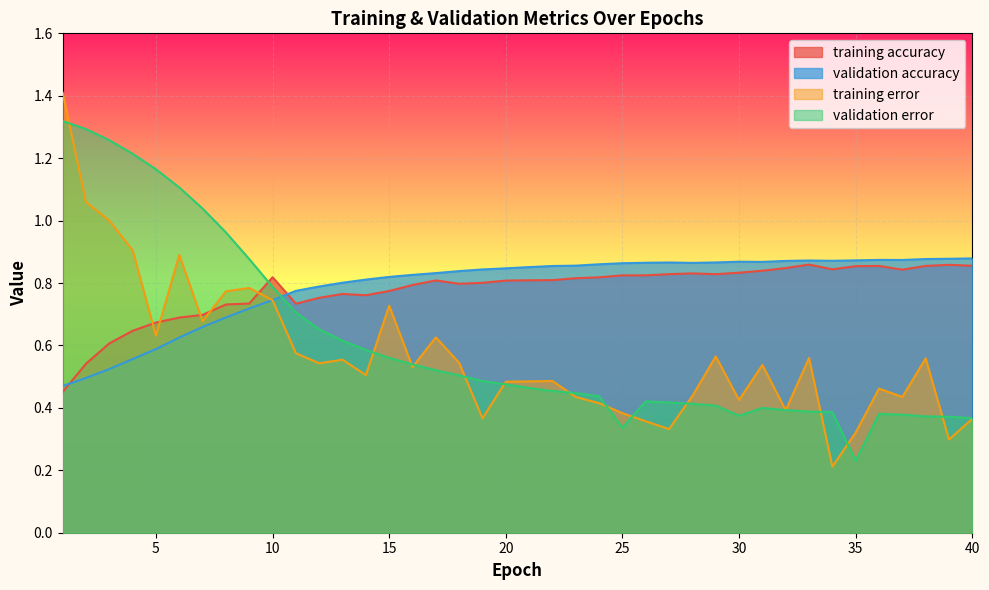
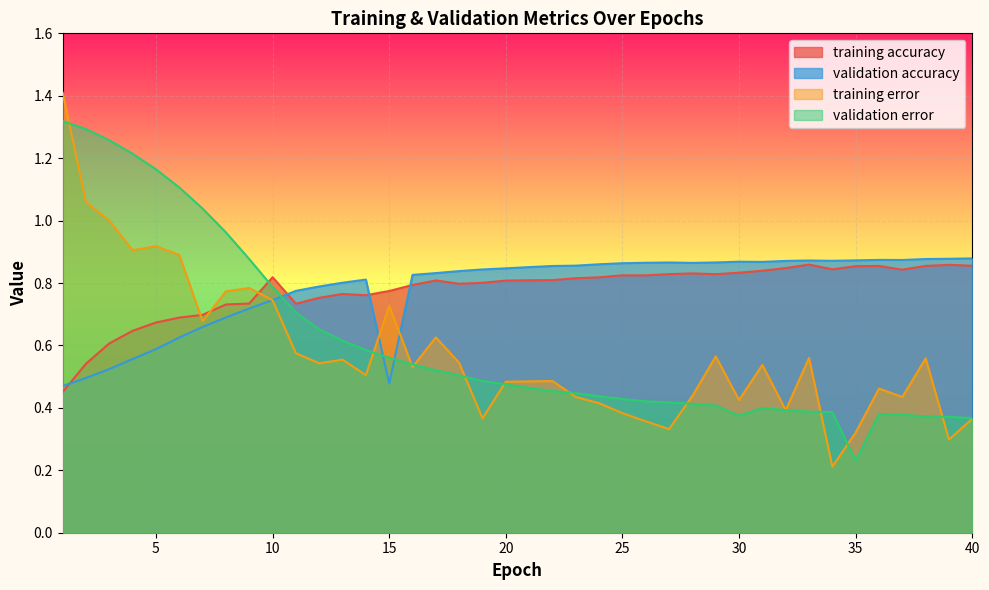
  {
    "training accuracy": {
      "5": 0.67,
      "10": 0.82,
      "15": 0.77,
      "20": 0.81,
      "25": 0.82,
      "30": 0.83,
      "35": 0.85,
      "40": 0.86
    },
    "validation accuracy": {
      "5": 0.59,
-     "15": 0.82,
+     "15": 0.48,
      "20": 0.85,
      "25": 0.86,
      "30": 0.87,
      "35": 0.87,
      "40": 0.88
    },
    "training error": {
-     "5": 0.63,
+     "5": 0.92,
      "15": 0.73,
      "20": 0.48,
      "25": 0.38,
      "30": 0.43,
      "35": 0.32
    },
    "validation error": {
      "5": 1.16,
      "10": 0.79,
      "15": 0.56,
      "20": 0.48,
-     "25": 0.34,
+     "25": 0.43,
      "30": 0.38,
      "35": 0.23
    }
  }
